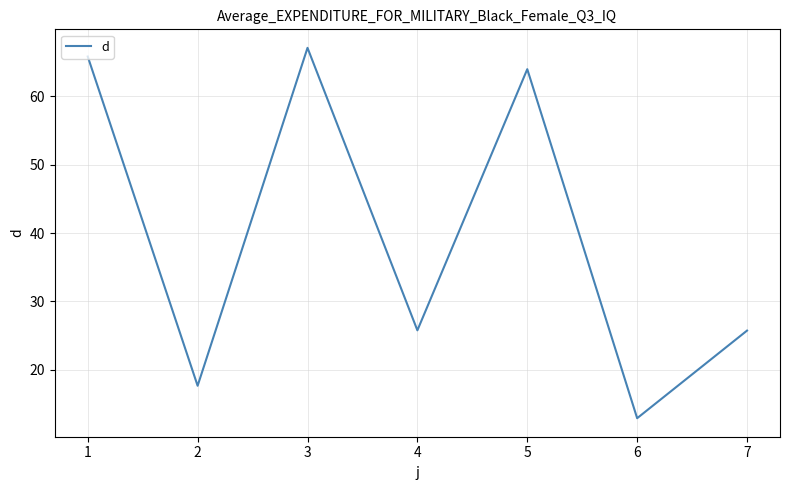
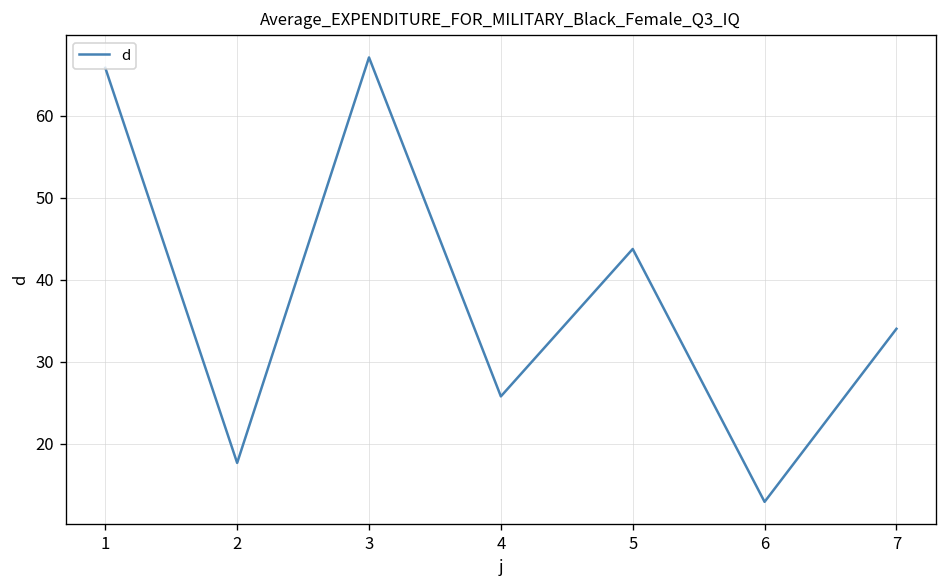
  {
    "2": 18,
    "3": 67,
    "4": 26,
-   "5": 64,
+   "5": 44,
    "6": 13,
-   "7": 26
+   "7": 34
  }
